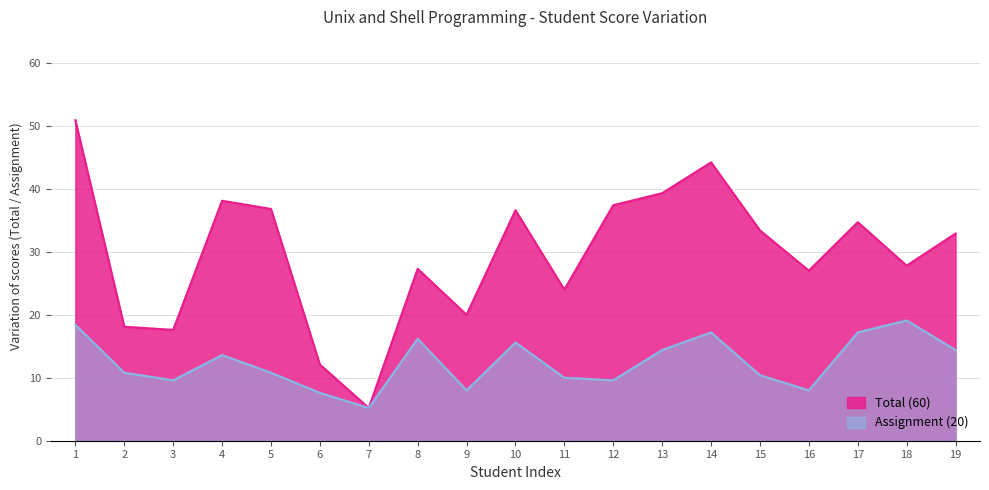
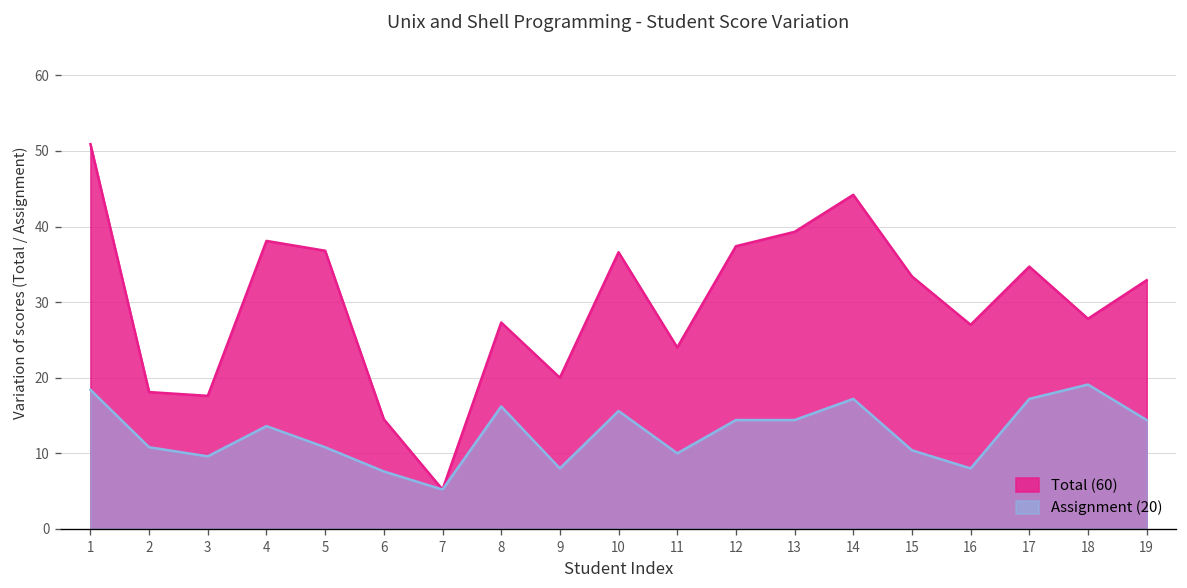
  {
    "Total (60)": {
      "1": 51,
      "2": 18,
      "3": 18,
      "4": 38,
      "5": 37,
-     "6": 12,
+     "6": 15,
      "8": 27,
      "9": 20,
      "10": 37,
      "11": 24,
      "12": 37,
      "13": 39,
      "14": 44,
      "15": 33,
      "16": 27,
      "17": 35,
      "18": 28,
      "19": 33
    },
    "Assignment (20)": {
      "1": 18,
      "2": 11,
      "3": 10,
      "4": 14,
      "5": 11,
      "6": 8,
      "8": 16,
      "9": 8,
      "10": 16,
      "11": 10,
-     "12": 10,
+     "12": 14,
      "13": 14,
      "14": 17,
      "15": 10,
      "16": 8,
      "17": 17,
      "18": 19,
      "19": 14
    }
  }
